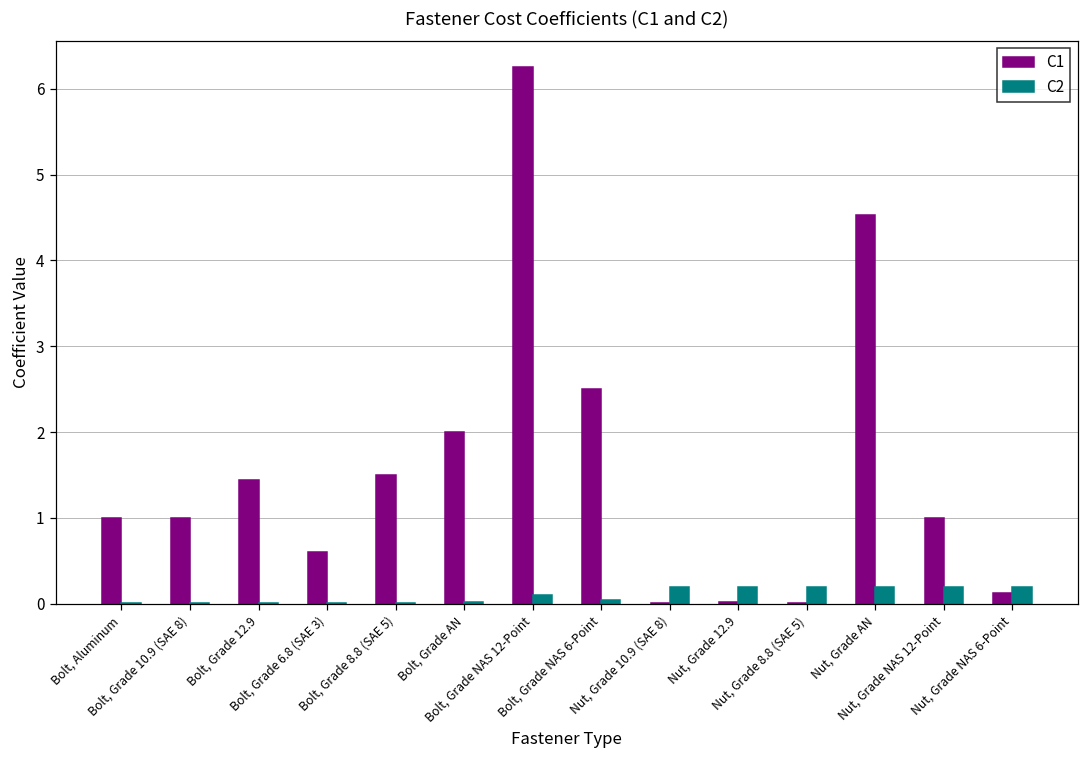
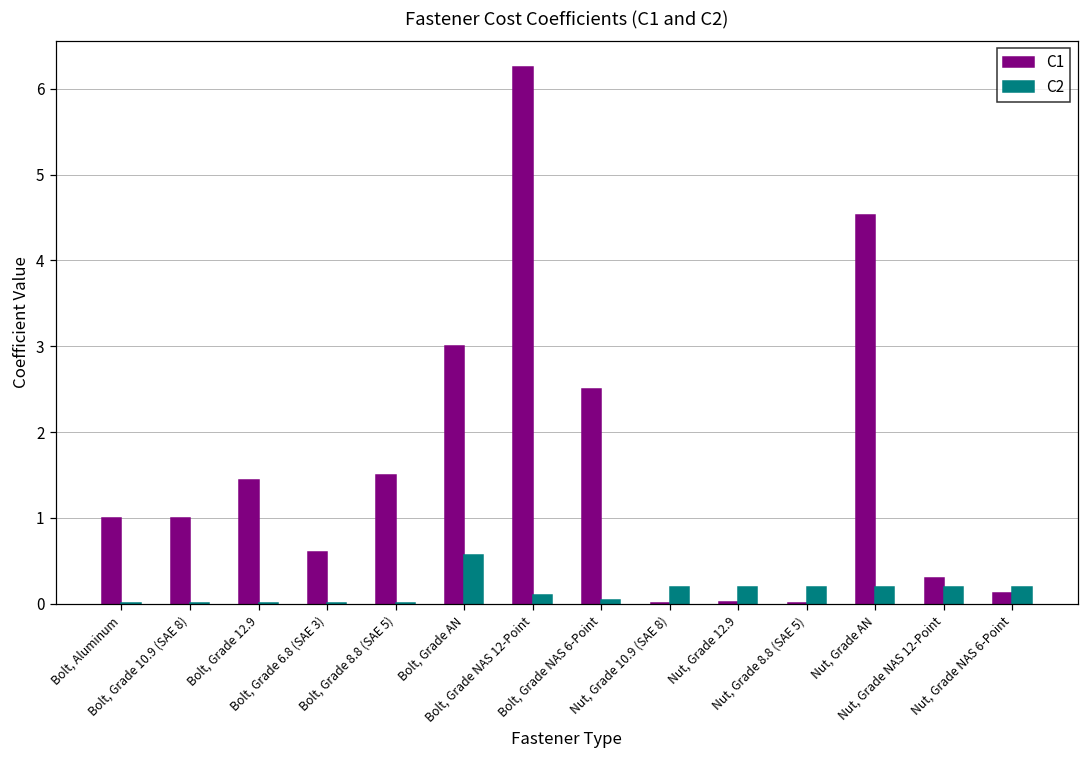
  {
    "C1": {
      "Bolt, Aluminum": 1.0,
      "Bolt, Grade 10.9 (SAE 8)": 1.0,
      "Bolt, Grade 12.9": 1.4,
      "Bolt, Grade 6.8 (SAE 3)": 0.6,
      "Bolt, Grade 8.8 (SAE 5)": 1.5,
-     "Bolt, Grade AN": 2,
+     "Bolt, Grade AN": 3,
      "Bolt, Grade NAS 12-Point": 6.3,
      "Bolt, Grade NAS 6-Point": 2.5,
      "Nut, Grade AN": 4.5,
-     "Nut, Grade NAS 12-Point": 1.0,
+     "Nut, Grade NAS 12-Point": 0.3,
      "Nut, Grade NAS 6-Point": 0.1
    },
    "C2": {
-     "Bolt, Grade AN": 0.0,
+     "Bolt, Grade AN": 0.6,
      "Bolt, Grade NAS 12-Point": 0.1,
      "Bolt, Grade NAS 6-Point": 0.0,
      "Nut, Grade 10.9 (SAE 8)": 0.2,
      "Nut, Grade 12.9": 0.2,
      "Nut, Grade 8.8 (SAE 5)": 0.2,
      "Nut, Grade AN": 0.2,
      "Nut, Grade NAS 12-Point": 0.2,
      "Nut, Grade NAS 6-Point": 0.2
    }
  }
